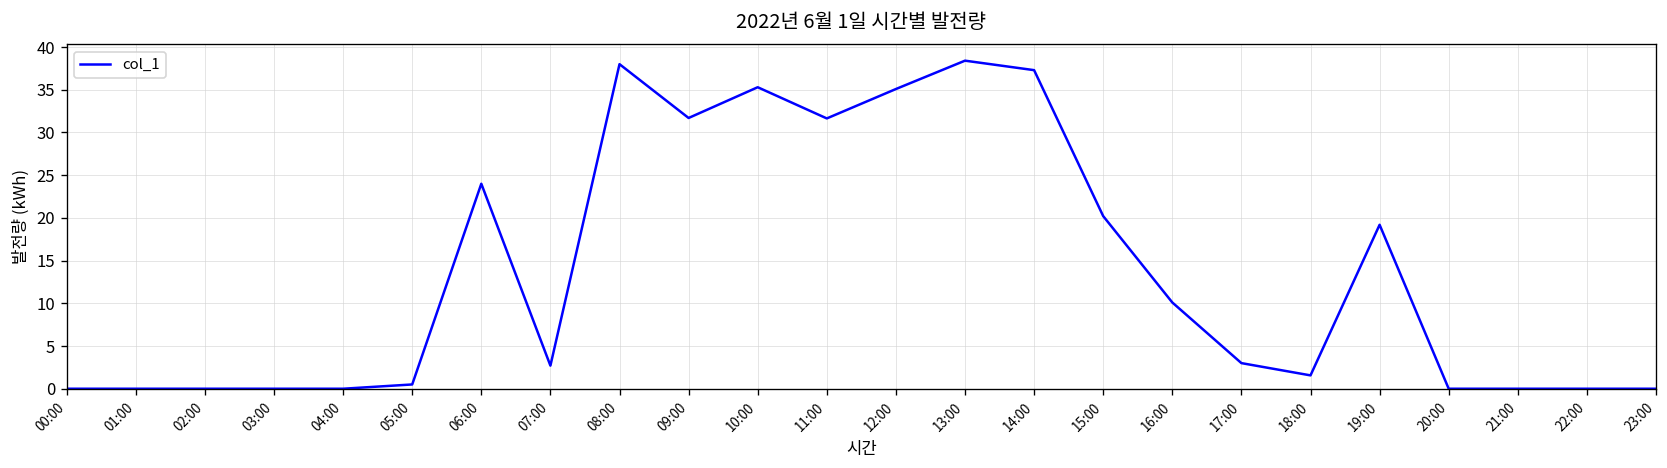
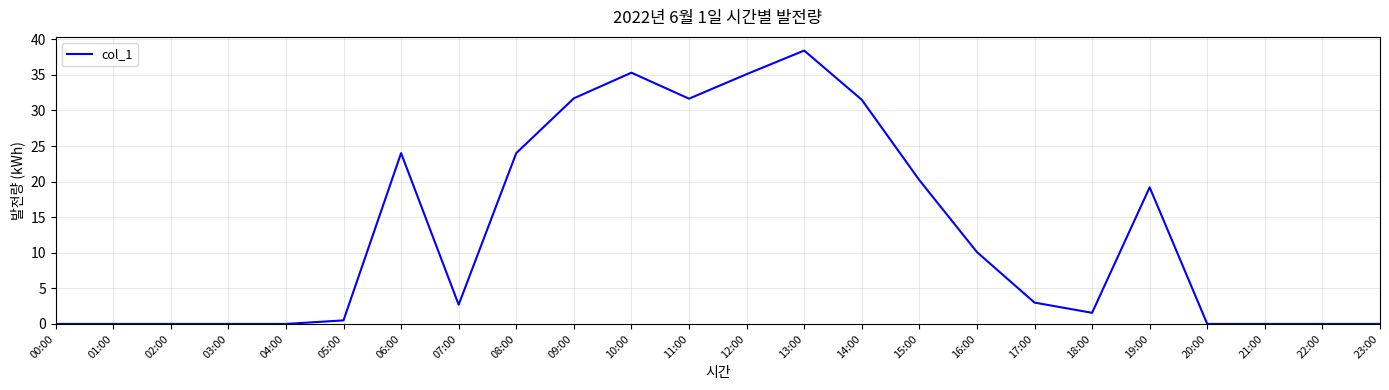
  {
    "00:00": 0,
    "01:00": 0,
    "02:00": 0,
    "03:00": 0,
    "04:00": 0,
    "05:00": 1,
    "06:00": 24,
    "07:00": 3,
-   "08:00": 38,
+   "08:00": 24,
    "09:00": 32,
    "10:00": 35,
    "11:00": 32,
    "12:00": 35,
    "13:00": 38,
-   "14:00": 37,
+   "14:00": 32,
    "15:00": 20,
    "16:00": 10,
    "17:00": 3,
    "18:00": 2,
    "19:00": 19,
    "20:00": 0,
    "21:00": 0,
    "22:00": 0,
    "23:00": 0
  }
